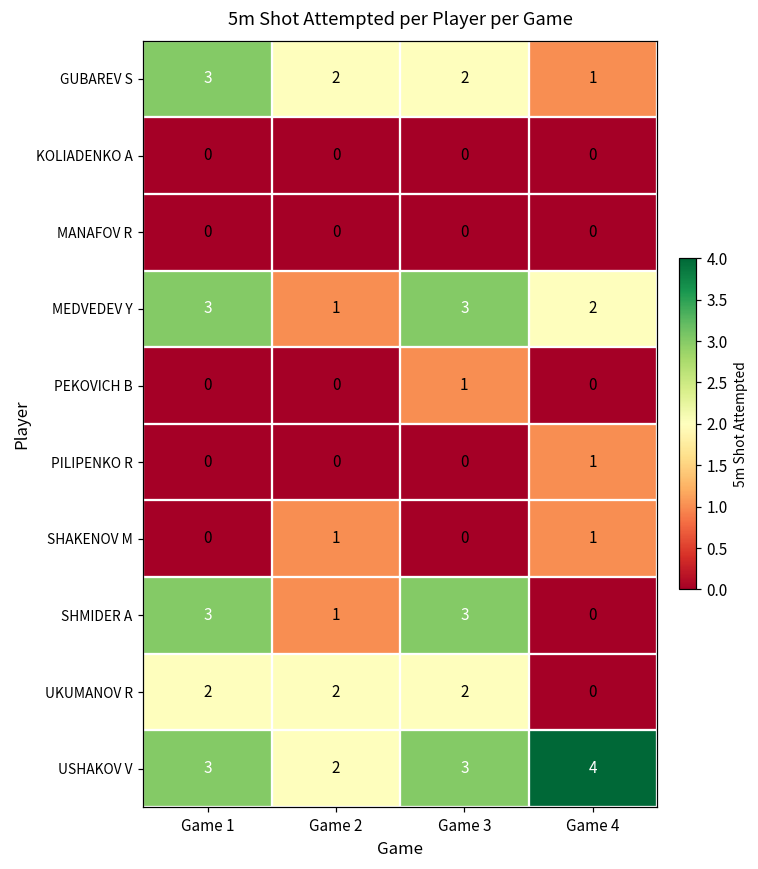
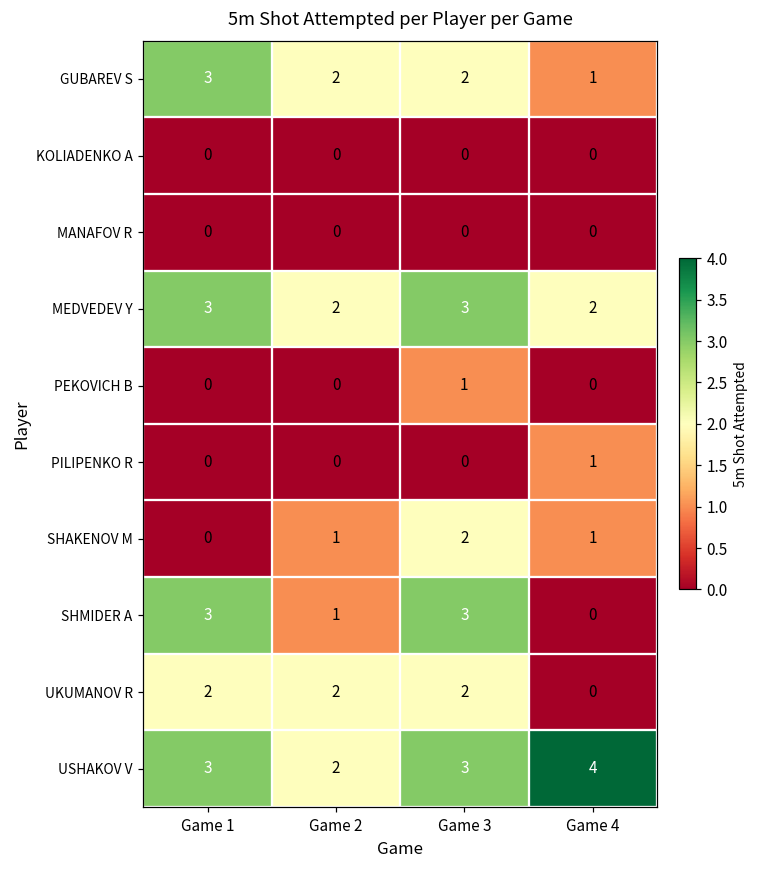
  {
    "GUBAREV S": {
      "Game 1": 3,
      "Game 2": 2,
      "Game 3": 2,
      "Game 4": 1
    },
    "KOLIADENKO A": {
      "Game 1": 0,
      "Game 2": 0,
      "Game 3": 0,
      "Game 4": 0
    },
    "MANAFOV R": {
      "Game 1": 0,
      "Game 2": 0,
      "Game 3": 0,
      "Game 4": 0
    },
    "MEDVEDEV Y": {
      "Game 1": 3,
-     "Game 2": 1,
+     "Game 2": 2,
      "Game 3": 3,
      "Game 4": 2
    },
    "PEKOVICH B": {
      "Game 1": 0,
      "Game 2": 0,
      "Game 3": 1,
      "Game 4": 0
    },
    "PILIPENKO R": {
      "Game 1": 0,
      "Game 2": 0,
      "Game 3": 0,
      "Game 4": 1
    },
    "SHAKENOV M": {
      "Game 1": 0,
      "Game 2": 1,
-     "Game 3": 0,
+     "Game 3": 2,
      "Game 4": 1
    },
    "SHMIDER A": {
      "Game 1": 3,
      "Game 2": 1,
      "Game 3": 3,
      "Game 4": 0
    },
    "UKUMANOV R": {
      "Game 1": 2,
      "Game 2": 2,
      "Game 3": 2,
      "Game 4": 0
    },
    "USHAKOV V": {
      "Game 1": 3,
      "Game 2": 2,
      "Game 3": 3,
      "Game 4": 4
    }
  }
